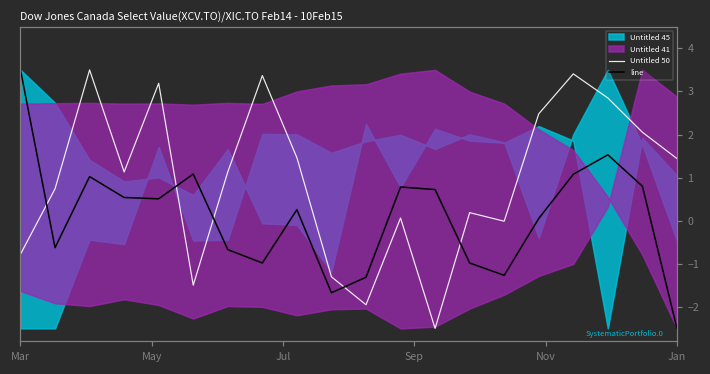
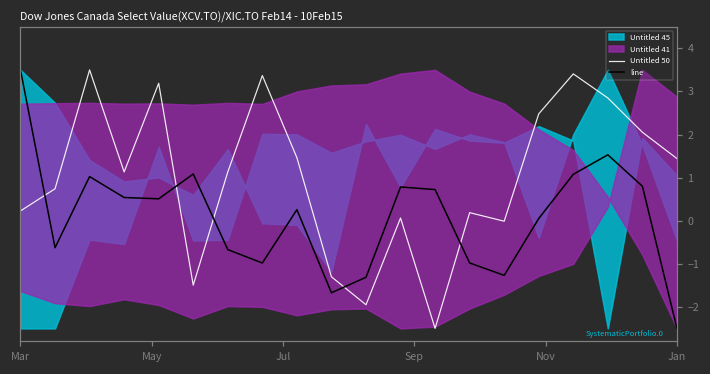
  {
    "Untitled 50": {
-     "Mar": -0.8,
+     "Mar": 0.2,
      "Jan": 1.4
    }
  }
